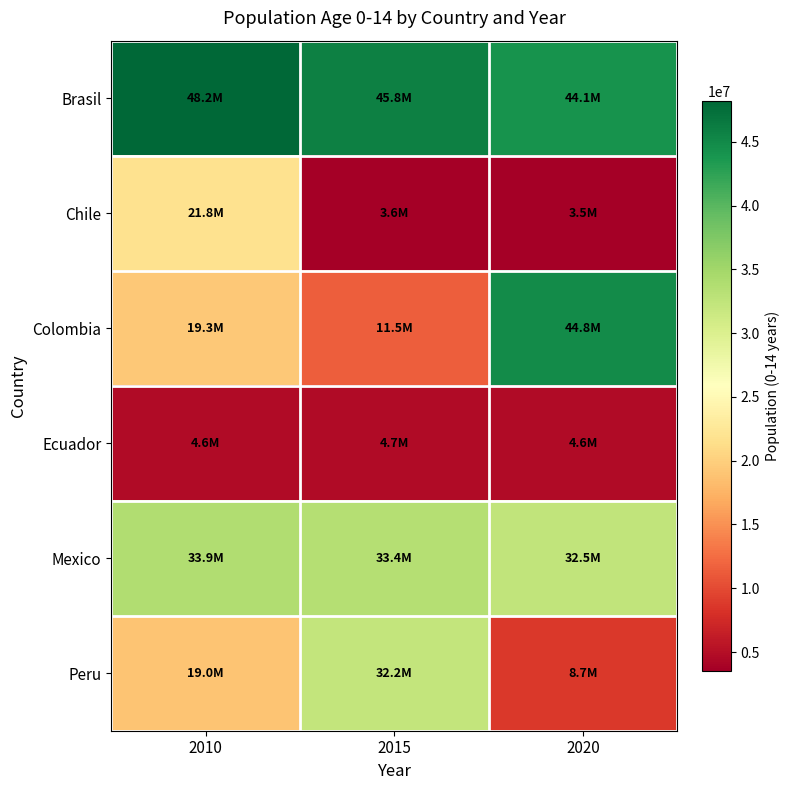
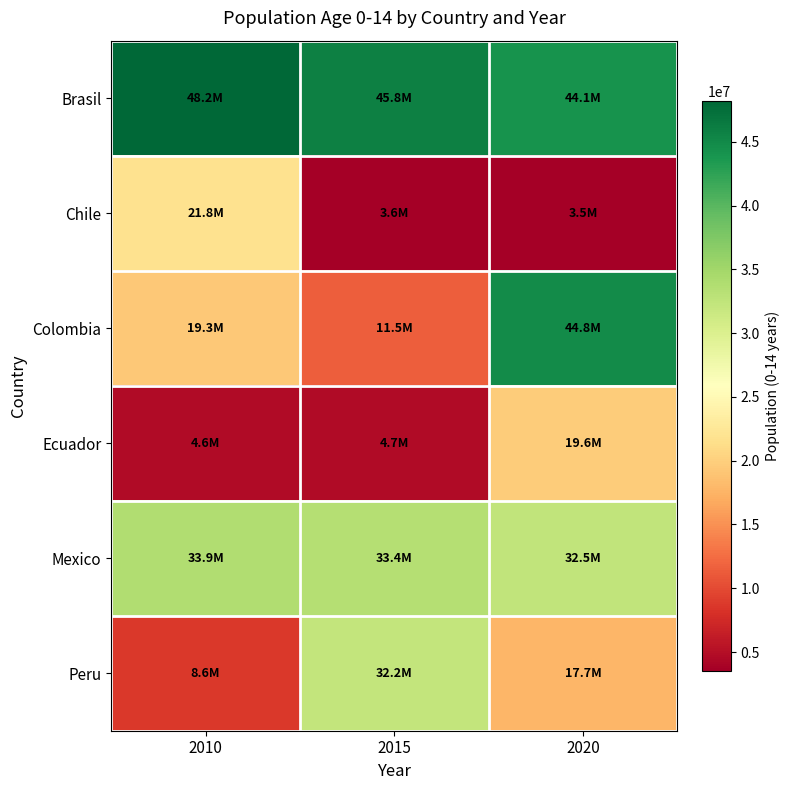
  {
    "Brasil": {
      "2010": "48.2M",
      "2015": "45.8M",
      "2020": "44.1M"
    },
    "Chile": {
      "2010": "21.8M",
      "2015": "3.6M",
      "2020": "3.5M"
    },
    "Colombia": {
      "2010": "19.3M",
      "2015": "11.5M",
      "2020": "44.8M"
    },
    "Ecuador": {
      "2010": "4.6M",
      "2015": "4.7M",
-     "2020": "4.6M"
+     "2020": "19.6M"
    },
    "Mexico": {
      "2010": "33.9M",
      "2015": "33.4M",
      "2020": "32.5M"
    },
    "Peru": {
-     "2010": "19.0M",
+     "2010": "8.6M",
      "2015": "32.2M",
-     "2020": "8.7M"
+     "2020": "17.7M"
    }
  }
